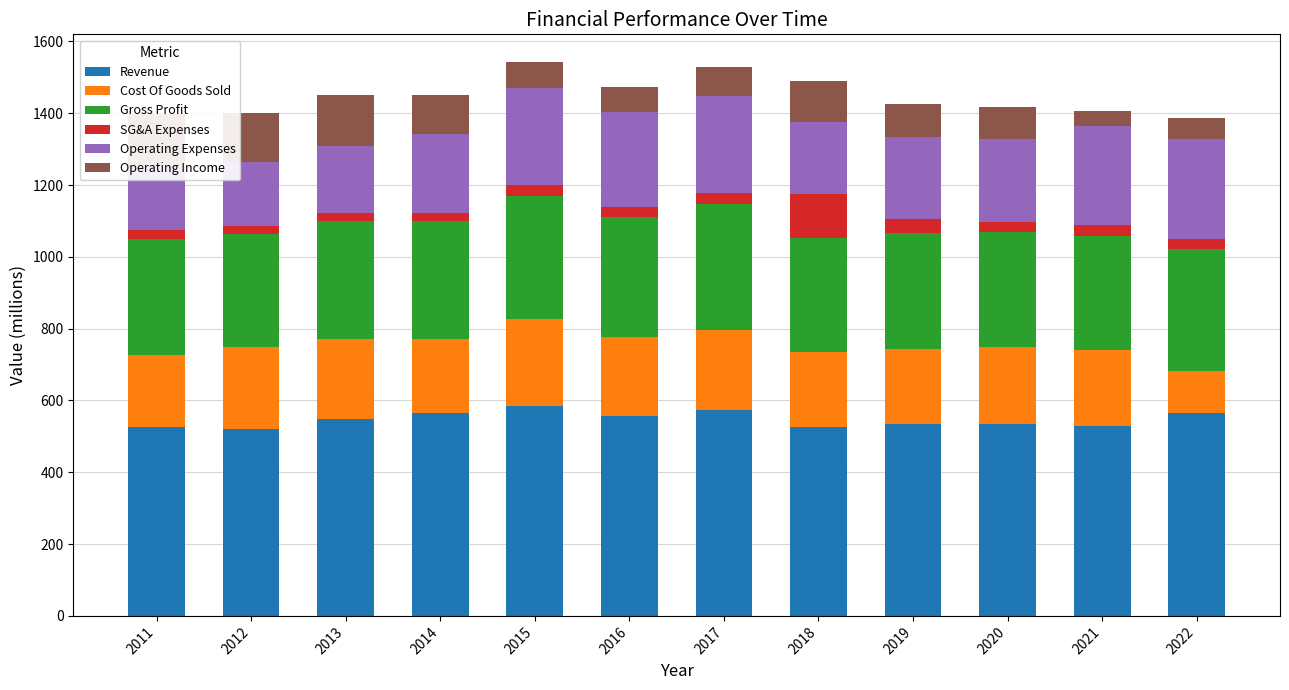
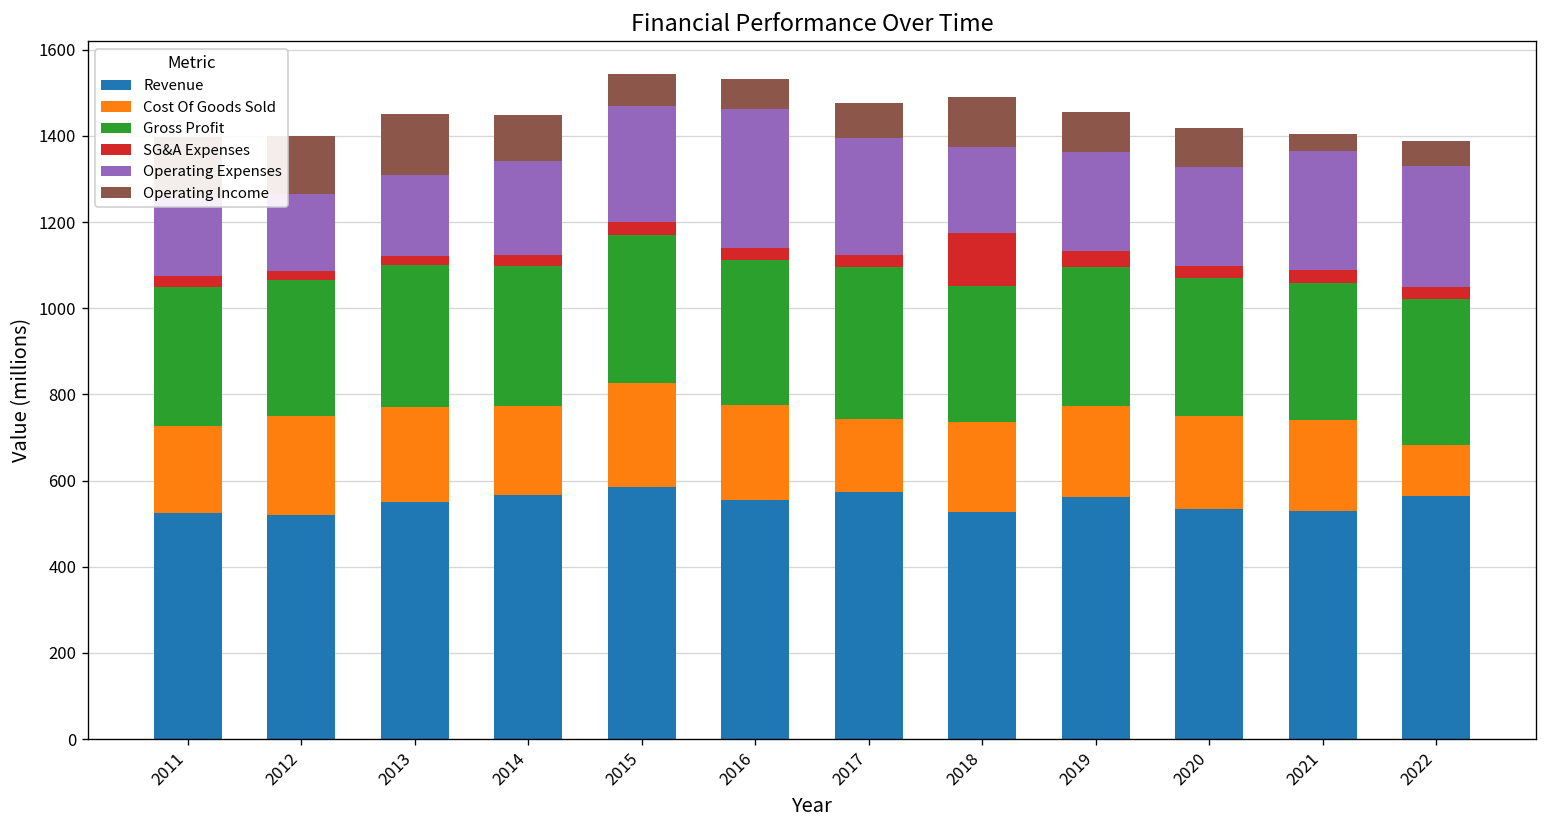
  {
    "Revenue": {
      "2011": 530,
      "2012": 520,
      "2013": 550,
      "2014": 570,
      "2015": 580,
      "2016": 560,
      "2017": 570,
      "2018": 530,
-     "2019": 530,
+     "2019": 560,
      "2020": 540,
      "2021": 530,
      "2022": 560
    },
    "Cost Of Goods Sold": {
      "2011": 200,
      "2012": 230,
      "2013": 220,
      "2014": 210,
      "2015": 240,
      "2016": 220,
-     "2017": 220,
+     "2017": 170,
      "2018": 210,
      "2019": 210,
      "2020": 210,
      "2021": 210,
      "2022": 120
    },
    "Gross Profit": {
      "2011": 320,
      "2012": 310,
      "2013": 330,
      "2014": 330,
      "2015": 340,
      "2016": 330,
      "2017": 350,
      "2018": 320,
      "2019": 320,
      "2020": 320,
      "2021": 320,
      "2022": 340
    },
    "SG&A Expenses": {
      "2011": 30,
      "2012": 20,
      "2013": 20,
      "2014": 20,
      "2015": 30,
      "2016": 30,
      "2017": 30,
      "2018": 120,
      "2019": 40,
      "2020": 30,
      "2021": 30,
      "2022": 30
    },
    "Operating Expenses": {
      "2012": 180,
      "2013": 190,
      "2014": 220,
      "2015": 270,
-     "2016": 260,
+     "2016": 320,
      "2017": 270,
      "2018": 200,
      "2019": 230,
      "2020": 230,
      "2021": 280,
      "2022": 280
    },
    "Operating Income": {
      "2012": 140,
      "2013": 140,
      "2014": 110,
      "2015": 70,
      "2016": 70,
      "2017": 80,
      "2018": 120,
      "2019": 90,
      "2020": 90,
      "2021": 40,
      "2022": 60
    }
  }
